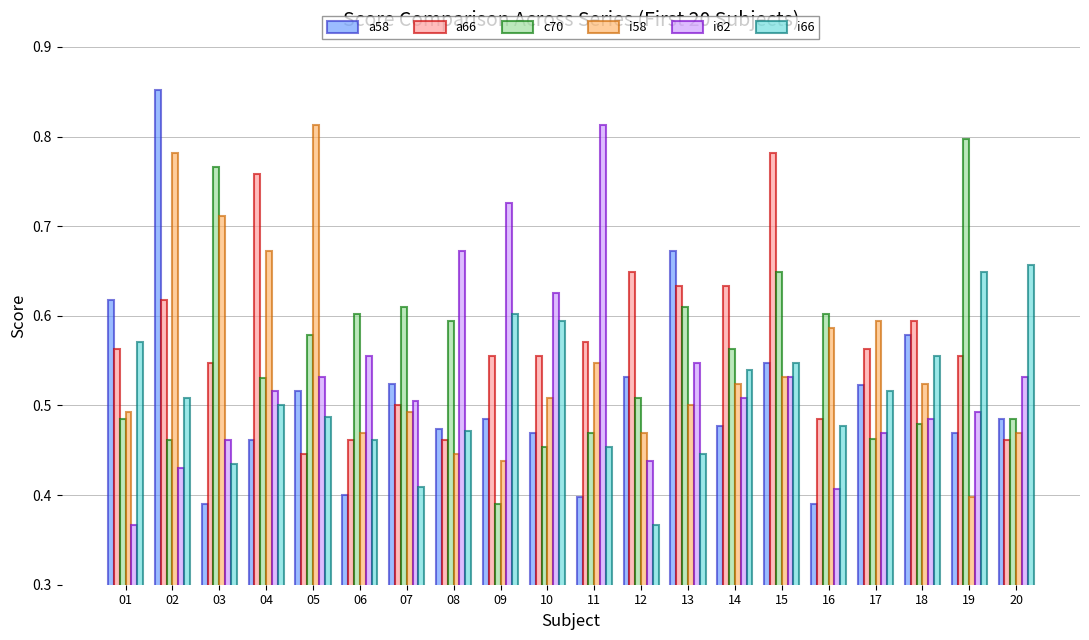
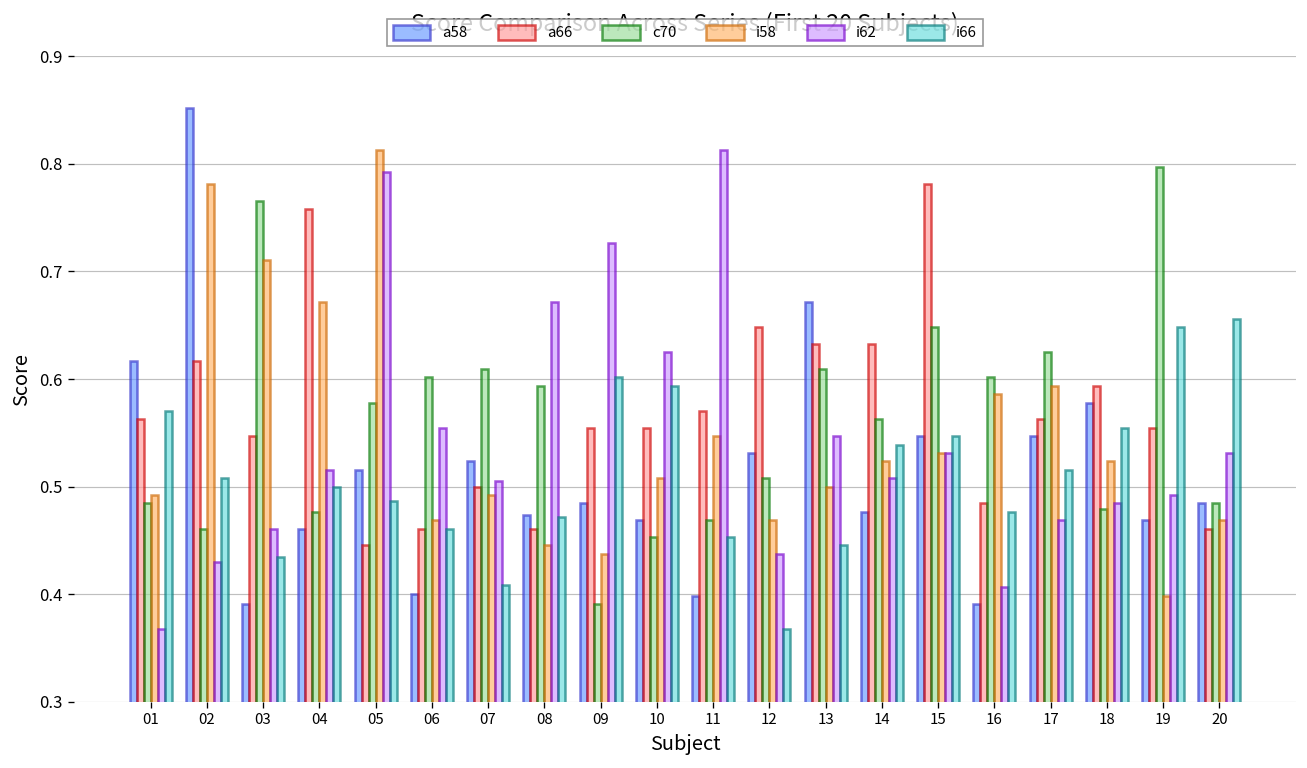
  {
    "a58": {
      "01": 0.62,
      "02": 0.85,
      "03": 0.39,
      "04": 0.46,
      "05": 0.52,
      "06": 0.40,
      "07": 0.52,
      "08": 0.47,
      "09": 0.48,
      "10": 0.47,
      "11": 0.40,
      "12": 0.53,
      "13": 0.67,
      "14": 0.48,
      "15": 0.55,
      "16": 0.39,
-     "17": 0.52,
+     "17": 0.55,
      "18": 0.58,
      "19": 0.47,
      "20": 0.48
    },
    "c70": {
      "01": 0.48,
      "02": 0.46,
      "03": 0.77,
-     "04": 0.53,
+     "04": 0.48,
      "05": 0.58,
      "06": 0.60,
      "07": 0.61,
      "08": 0.59,
      "09": 0.39,
      "10": 0.45,
      "11": 0.47,
      "12": 0.51,
      "13": 0.61,
      "14": 0.56,
      "15": 0.65,
      "16": 0.60,
-     "17": 0.46,
+     "17": 0.63,
      "18": 0.48,
      "19": 0.80,
      "20": 0.48
    },
    "i62": {
      "01": 0.37,
      "02": 0.43,
      "03": 0.46,
      "04": 0.52,
-     "05": 0.53,
+     "05": 0.79,
      "06": 0.55,
      "07": 0.50,
      "08": 0.67,
      "09": 0.73,
      "10": 0.63,
      "11": 0.81,
      "12": 0.44,
      "13": 0.55,
      "14": 0.51,
      "15": 0.53,
      "16": 0.41,
      "17": 0.47,
      "18": 0.48,
      "19": 0.49,
      "20": 0.53
    },
    "i66": {
      "01": 0.57,
      "02": 0.51,
      "03": 0.43,
      "04": 0.50,
      "05": 0.49,
      "06": 0.46,
      "07": 0.41,
      "08": 0.47,
      "09": 0.60,
      "10": 0.59,
      "11": 0.45,
      "12": 0.37,
      "13": 0.45,
      "14": 0.54,
      "15": 0.55,
      "16": 0.48,
      "17": 0.52,
      "18": 0.55,
      "19": 0.65,
      "20": 0.66
    }
  }
